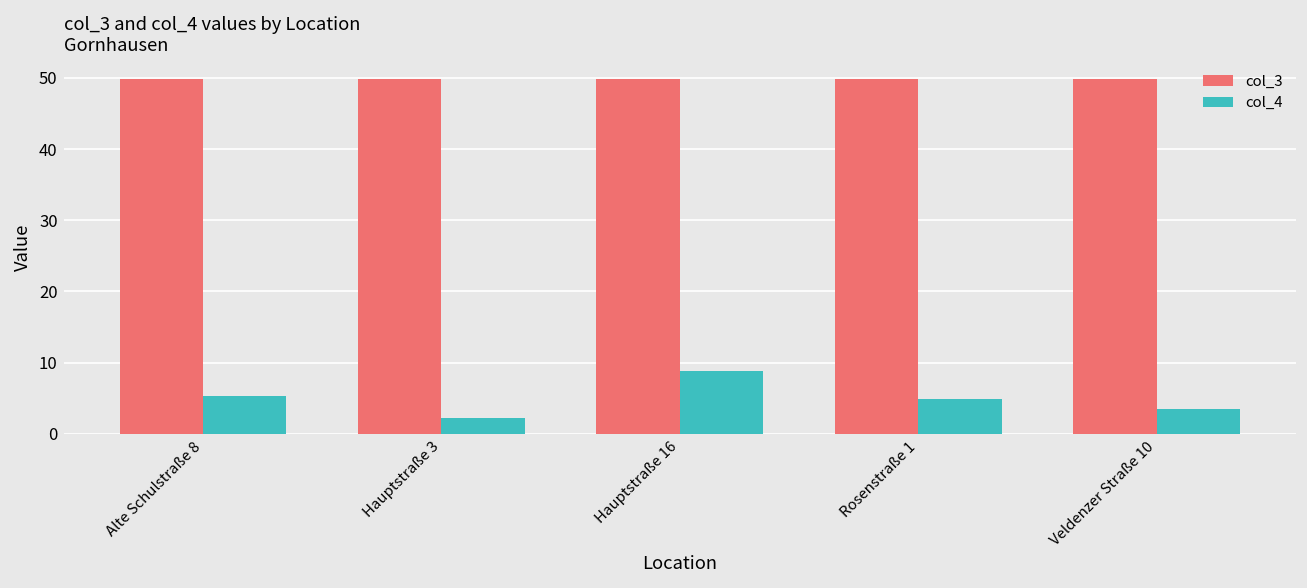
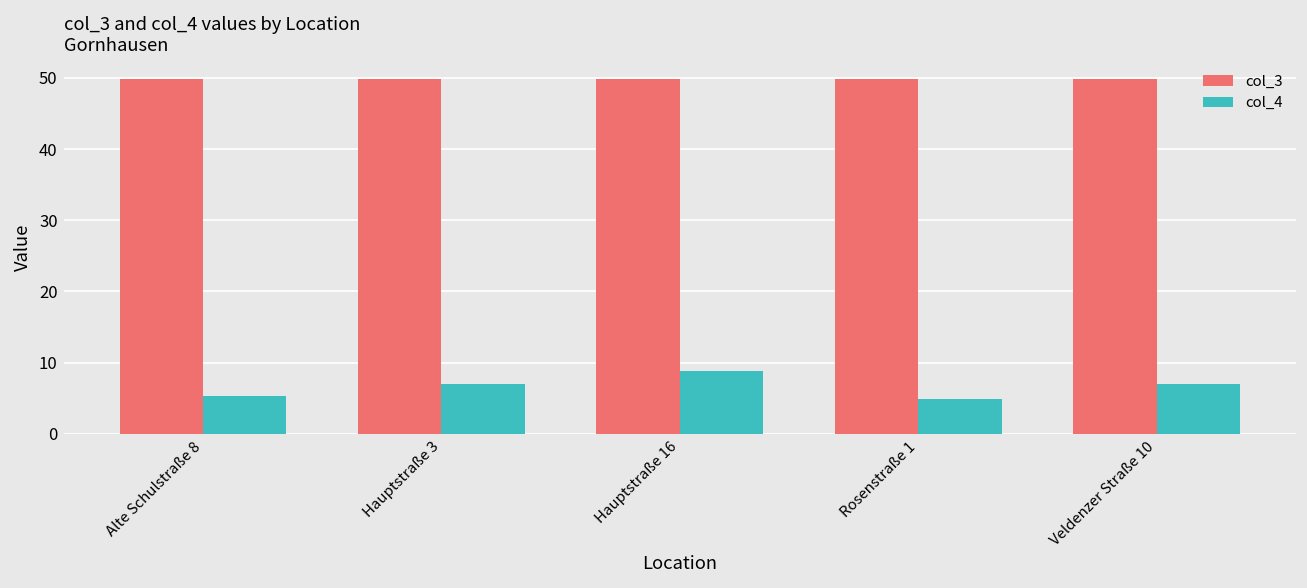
  {
    "col_3": {
      "Alte Schulstraße 8": 50,
      "Hauptstraße 3": 50,
      "Hauptstraße 16": 50,
      "Rosenstraße 1": 50,
      "Veldenzer Straße 10": 50
    },
    "col_4": {
      "Alte Schulstraße 8": 5,
-     "Hauptstraße 3": 2,
+     "Hauptstraße 3": 7,
      "Hauptstraße 16": 9,
      "Rosenstraße 1": 5,
-     "Veldenzer Straße 10": 3
+     "Veldenzer Straße 10": 7
    }
  }
